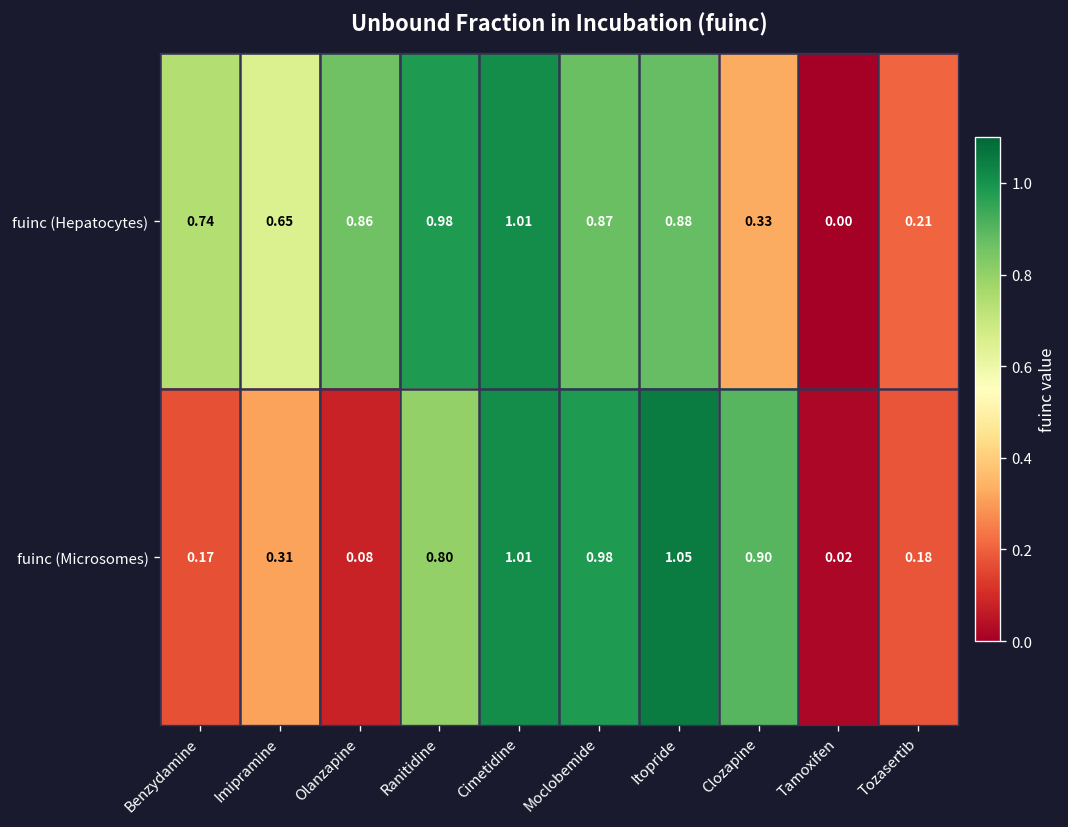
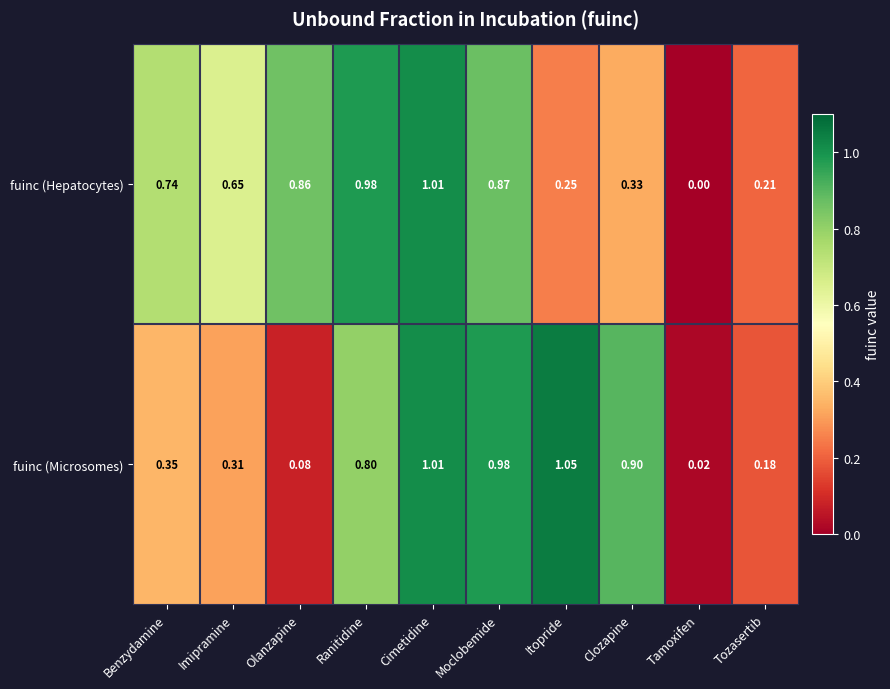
  {
    "fuinc (Hepatocytes)": {
      "Benzydamine": 0.74,
      "Imipramine": 0.65,
      "Olanzapine": 0.86,
      "Ranitidine": 0.98,
      "Cimetidine": 1.01,
      "Moclobemide": 0.87,
-     "Itopride": 0.88,
+     "Itopride": 0.25,
      "Clozapine": 0.33,
      "Tamoxifen": 0.00,
      "Tozasertib": 0.21
    },
    "fuinc (Microsomes)": {
-     "Benzydamine": 0.17,
+     "Benzydamine": 0.35,
      "Imipramine": 0.31,
      "Olanzapine": 0.08,
      "Ranitidine": 0.80,
      "Cimetidine": 1.01,
      "Moclobemide": 0.98,
      "Itopride": 1.05,
      "Clozapine": 0.90,
      "Tamoxifen": 0.02,
      "Tozasertib": 0.18
    }
  }
